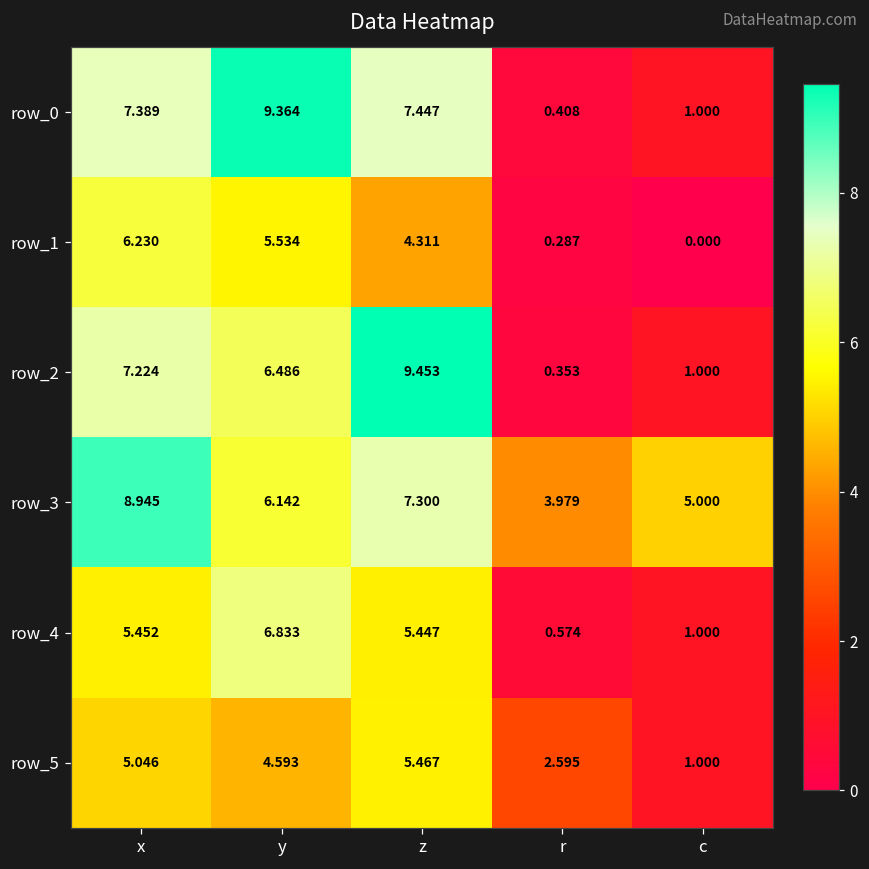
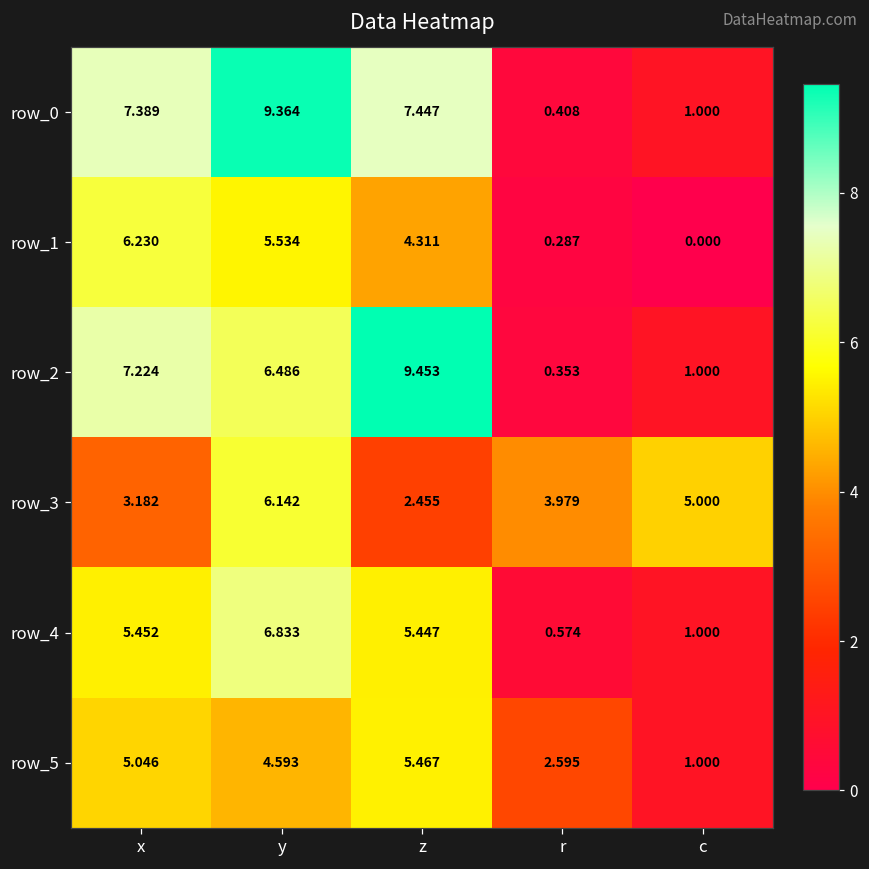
  {
    "row_0": {
      "x": 7.389,
      "y": 9.364,
      "z": 7.447,
      "r": 0.408,
      "c": 1.000
    },
    "row_1": {
      "x": 6.230,
      "y": 5.534,
      "z": 4.311,
      "r": 0.287,
      "c": 0.000
    },
    "row_2": {
      "x": 7.224,
      "y": 6.486,
      "z": 9.453,
      "r": 0.353,
      "c": 1.000
    },
    "row_3": {
-     "x": 8.945,
+     "x": 3.182,
      "y": 6.142,
-     "z": 7.300,
+     "z": 2.455,
      "r": 3.979,
      "c": 5.000
    },
    "row_4": {
      "x": 5.452,
      "y": 6.833,
      "z": 5.447,
      "r": 0.574,
      "c": 1.000
    },
    "row_5": {
      "x": 5.046,
      "y": 4.593,
      "z": 5.467,
      "r": 2.595,
      "c": 1.000
    }
  }
